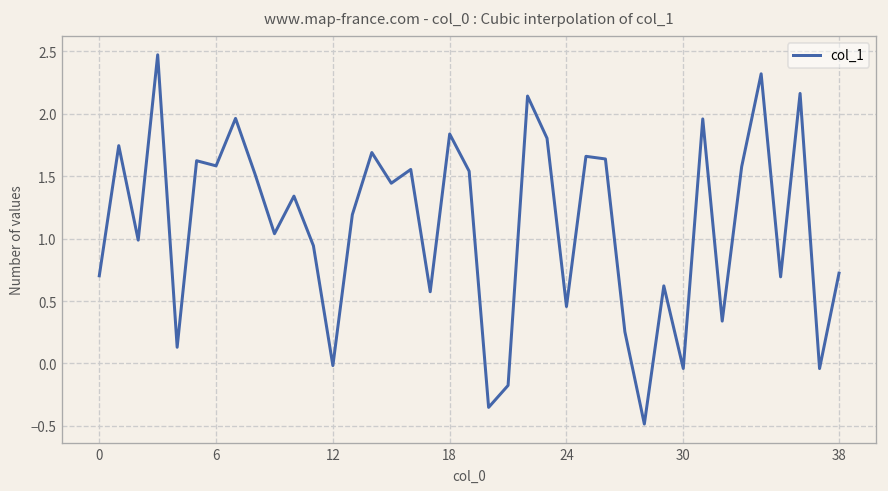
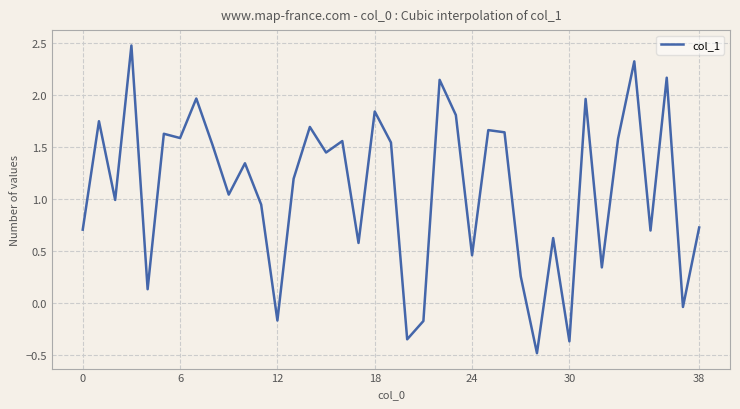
  {
    "0": 0.70,
    "6": 1.58,
-   "12": -0.02,
+   "12": -0.17,
    "18": 1.84,
    "24": 0.46,
-   "30": -0.04,
+   "30": -0.37,
    "38": 0.72
  }
